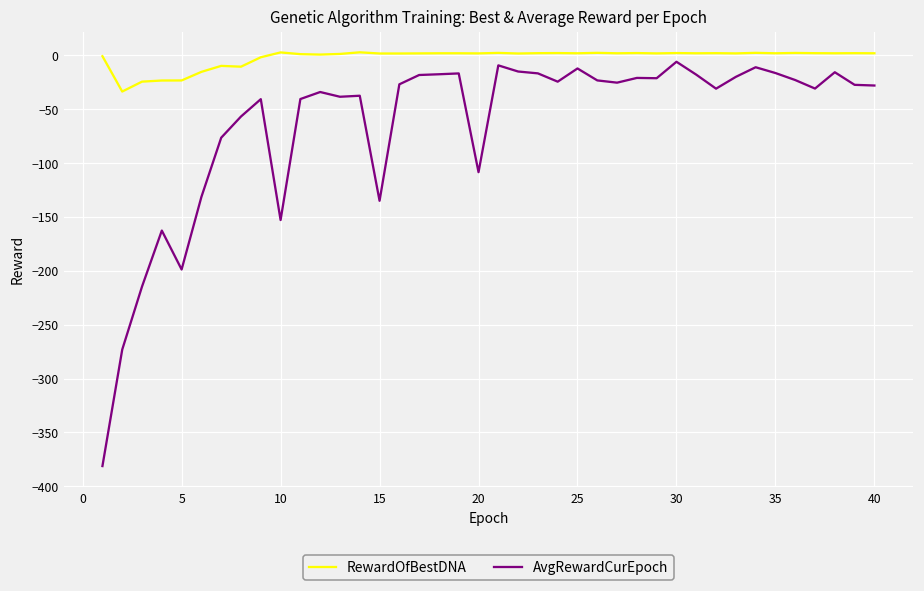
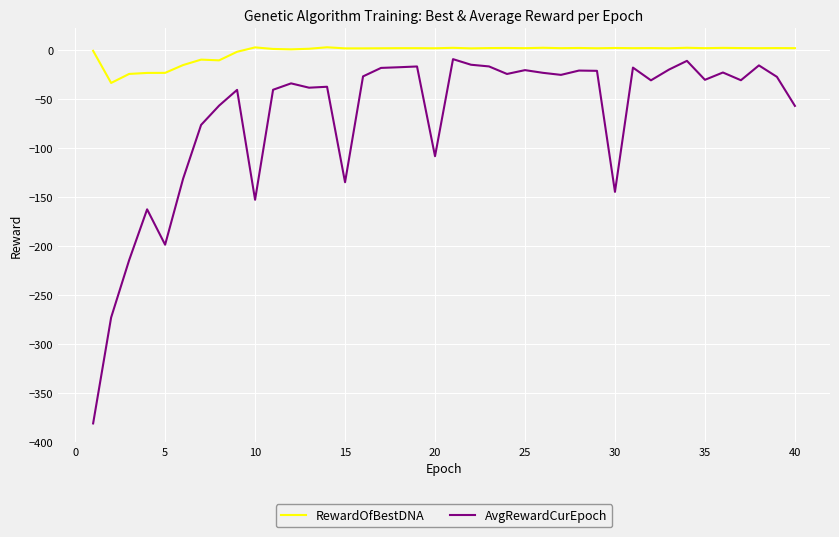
  {
    "RewardOfBestDNA": {
      "5": -20,
      "10": 0,
      "15": 0,
      "20": 0,
      "25": 0,
      "30": 0,
      "35": 0,
      "40": 0
    },
    "AvgRewardCurEpoch": {
      "5": -200,
      "10": -150,
      "15": -140,
      "20": -110,
-     "25": -10,
-     "30": -10,
-     "35": -20,
-     "40": -30
+     "25": -20,
+     "30": -140,
+     "35": -30,
+     "40": -60
    }
  }
